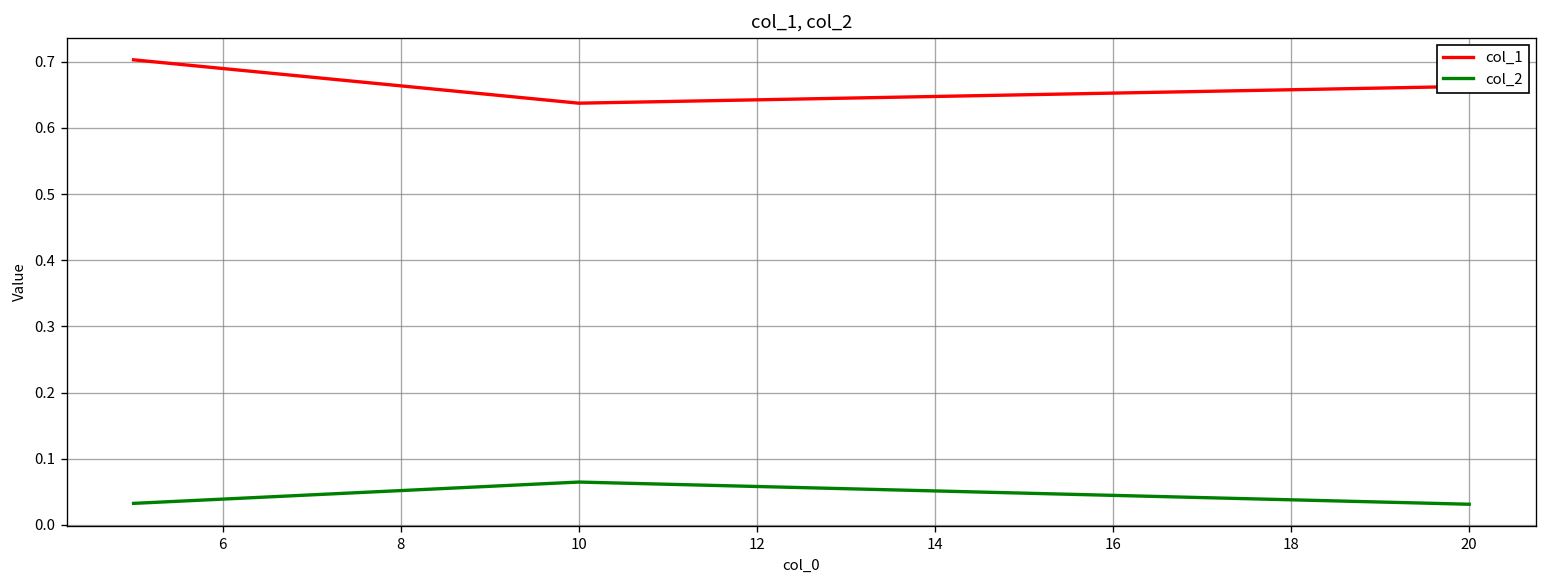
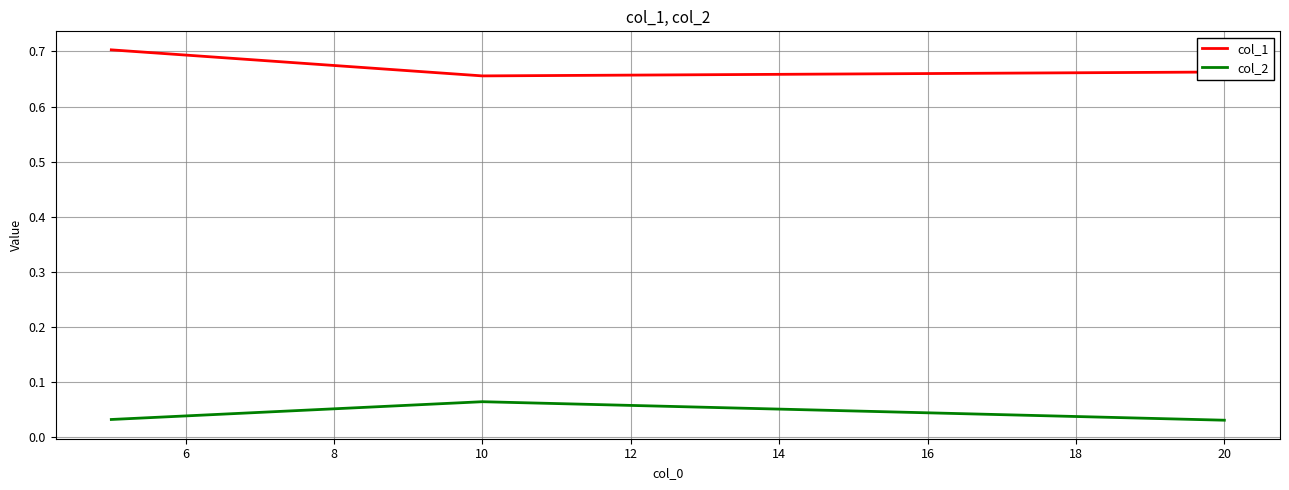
  {
    "col_1": {
-     "10": 0.64
+     "10": 0.66
    },
    "col_2": {
      "10": 0.06,
      "20": 0.03
    }
  }
